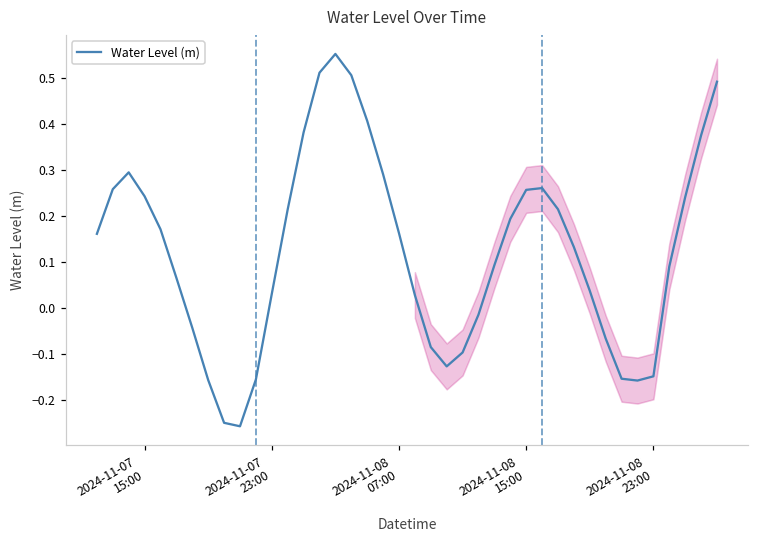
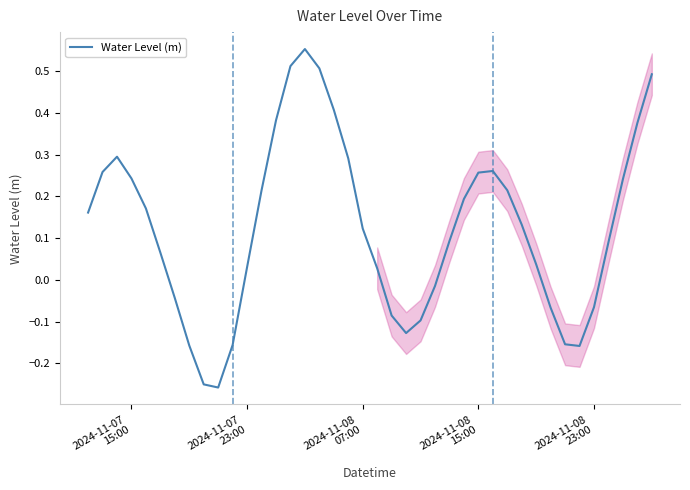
  {
    "Water Level (m)": {
      "2024-11-07 15:00": 0.24,
      "2024-11-07 23:00": 0.03,
-     "2024-11-08 07:00": 0.16,
+     "2024-11-08 07:00": 0.12,
      "2024-11-08 15:00": 0.26,
-     "2024-11-08 23:00": -0.15
+     "2024-11-08 23:00": -0.07
    }
  }
